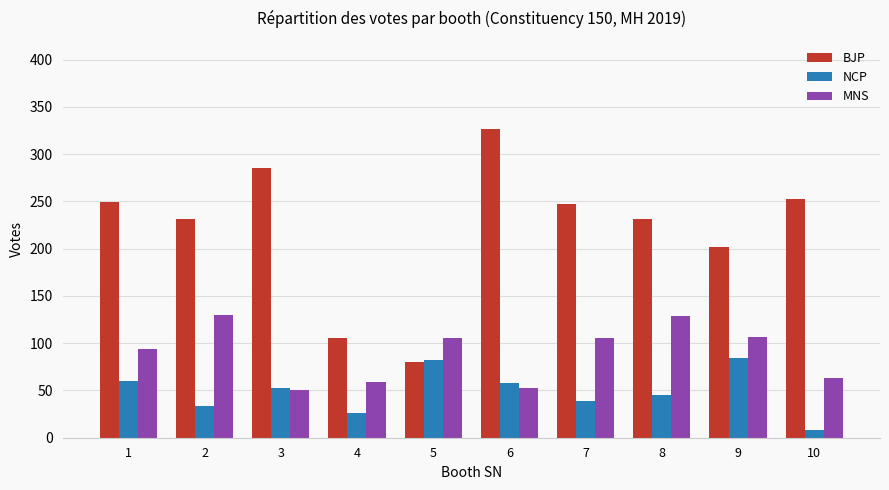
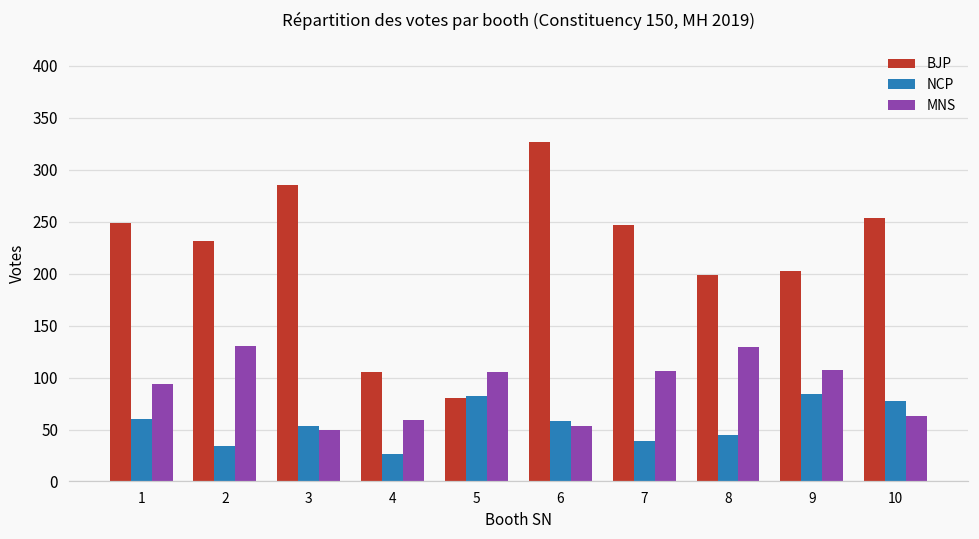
  {
    "BJP": {
      "1": 250,
      "2": 230,
      "3": 290,
      "4": 110,
      "5": 80,
      "6": 330,
      "7": 250,
-     "8": 230,
+     "8": 200,
      "9": 200,
      "10": 250
    },
    "NCP": {
      "1": 60,
      "2": 30,
      "3": 50,
      "4": 30,
      "5": 80,
      "6": 60,
      "7": 40,
      "8": 50,
      "9": 80,
-     "10": 10
+     "10": 80
    },
    "MNS": {
      "1": 90,
      "2": 130,
      "3": 50,
      "4": 60,
      "5": 110,
      "6": 50,
      "7": 110,
      "8": 130,
      "9": 110,
      "10": 60
    }
  }
